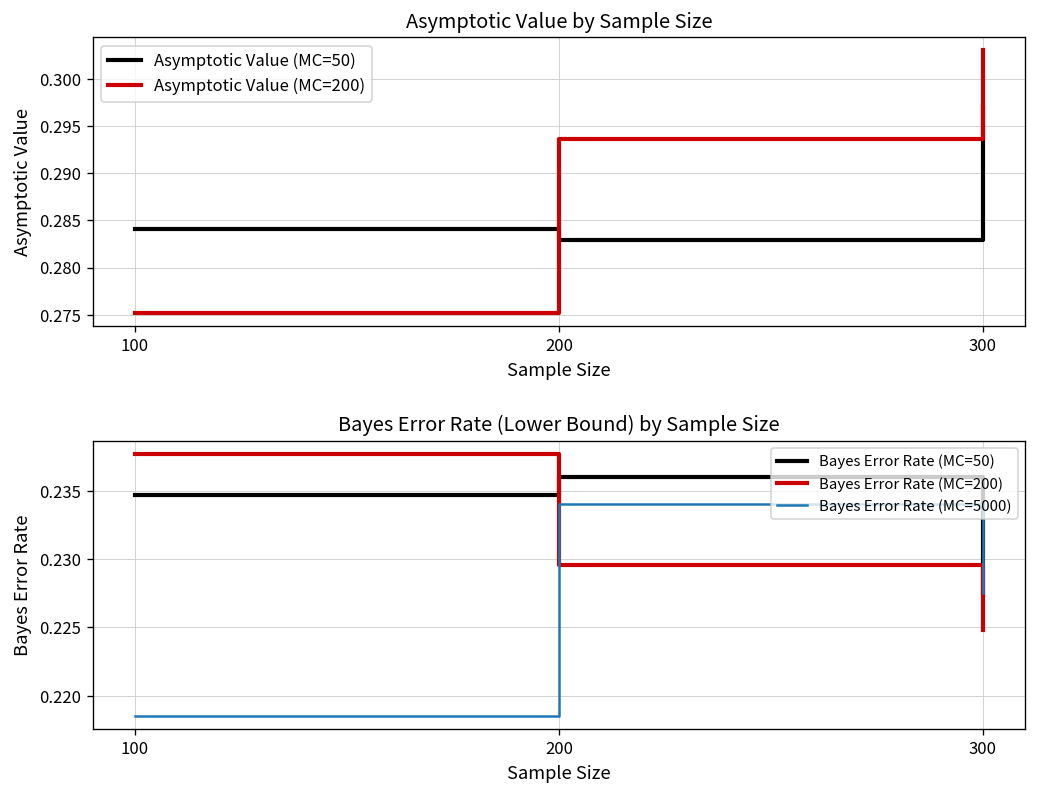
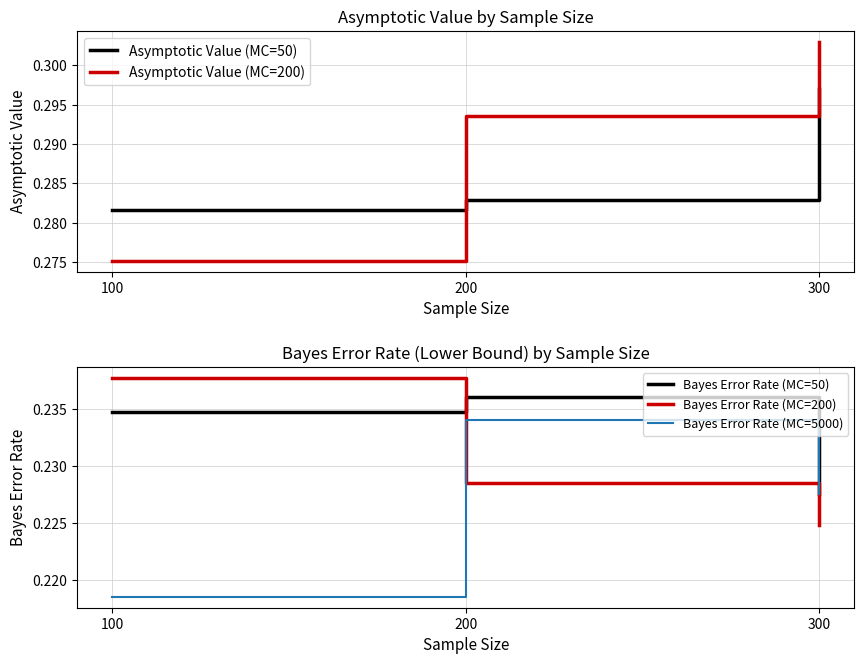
  {
    "Asymptotic Value by Sample Size": {
      "Asymptotic Value (MC=50)": {
-       "100": 0.284,
+       "100": 0.282,
        "200": 0.283,
        "300": 0.297
      },
      "Asymptotic Value (MC=200)": {
        "100": 0.275,
        "200": 0.294,
        "300": 0.303
      }
    },
    "Bayes Error Rate (Lower Bound) by Sample Size": {
      "Bayes Error Rate (MC=50)": {
        "100": 0.2347,
        "200": 0.2360
      },
      "Bayes Error Rate (MC=200)": {
        "100": 0.2377,
-       "200": 0.2296,
+       "200": 0.2285,
        "300": 0.2248
      },
      "Bayes Error Rate (MC=5000)": {
        "100": 0.2185,
        "200": 0.2340
      }
    }
  }
